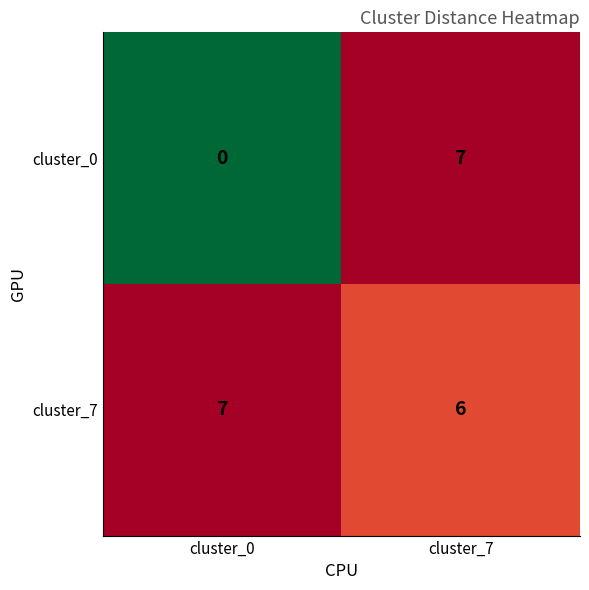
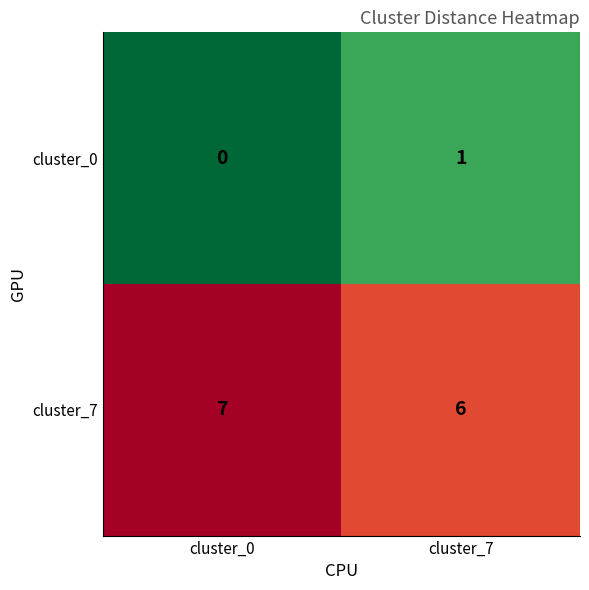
  {
    "cluster_0": {
      "cluster_0": 0,
-     "cluster_7": 7
+     "cluster_7": 1
    },
    "cluster_7": {
      "cluster_0": 7,
      "cluster_7": 6
    }
  }
